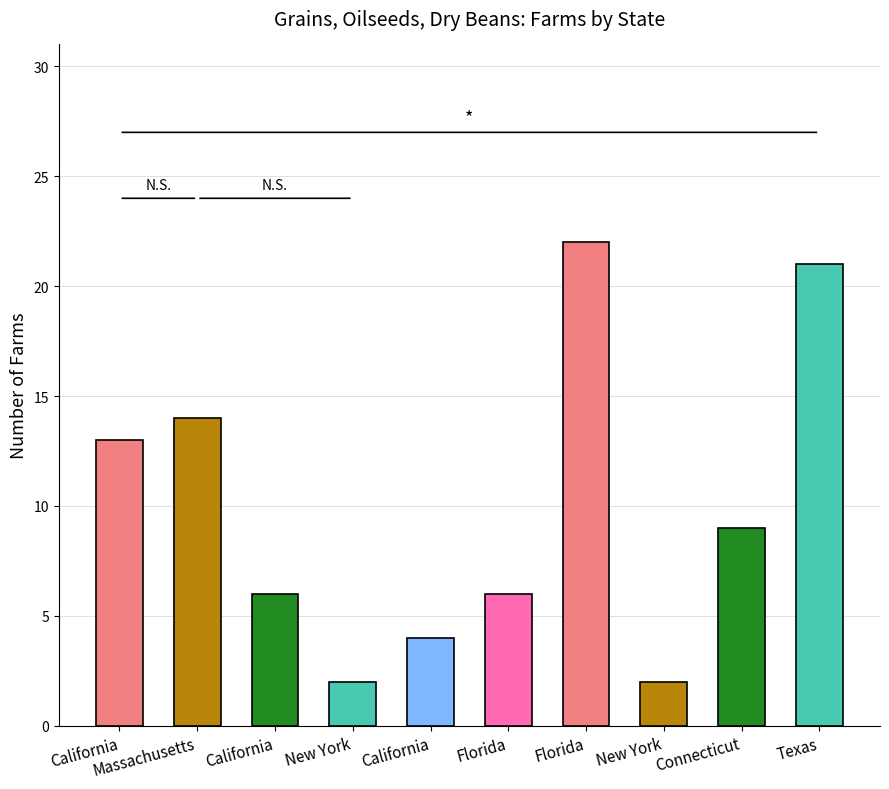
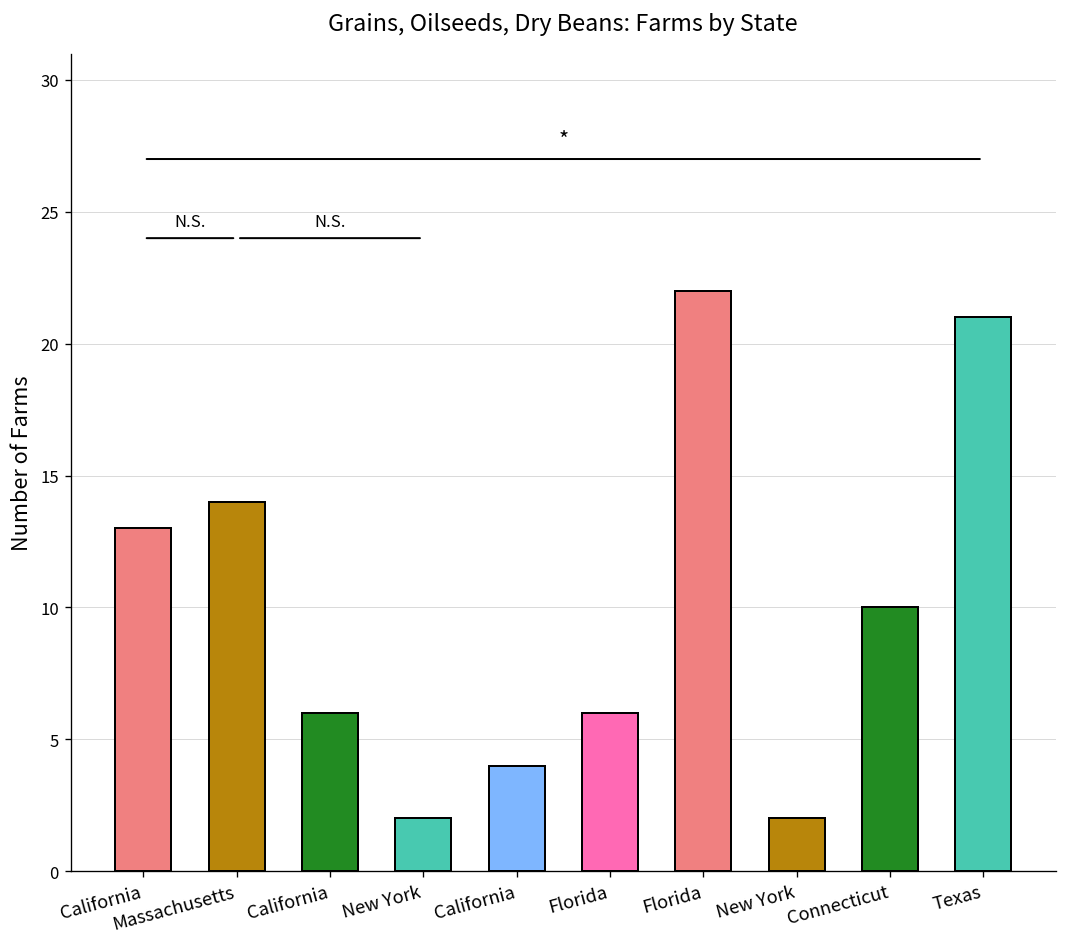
  {
    "Massachusetts": 14,
-   "Connecticut": 9,
+   "Connecticut": 10,
    "Texas": 21
  }
